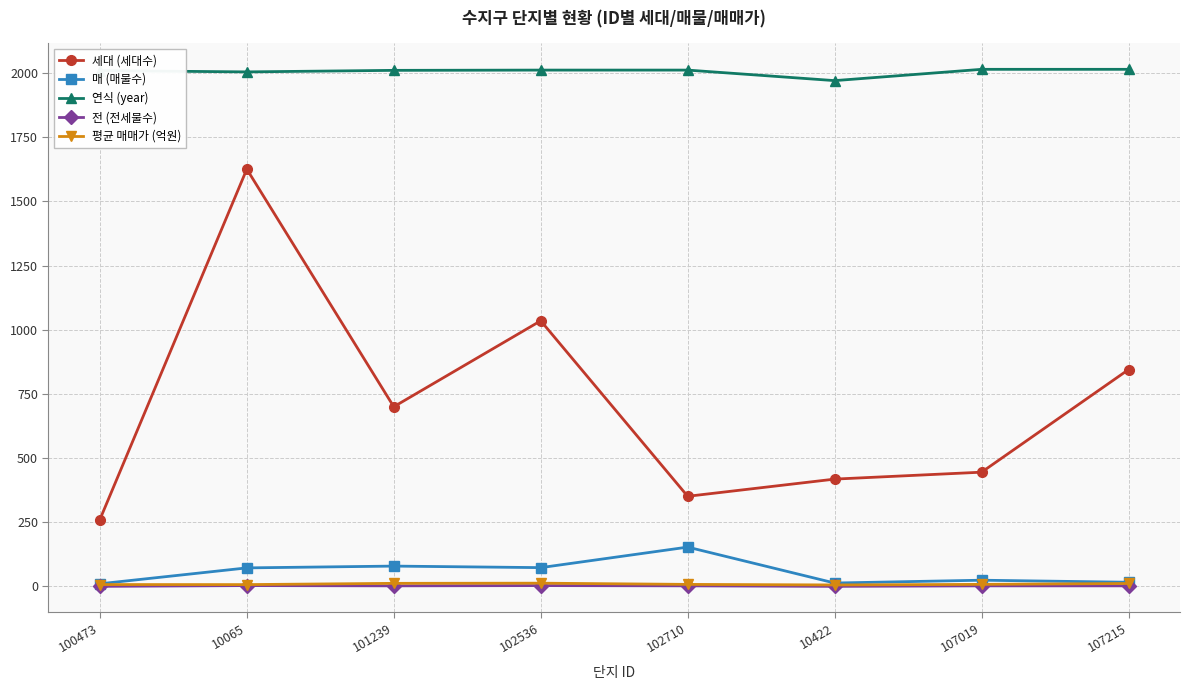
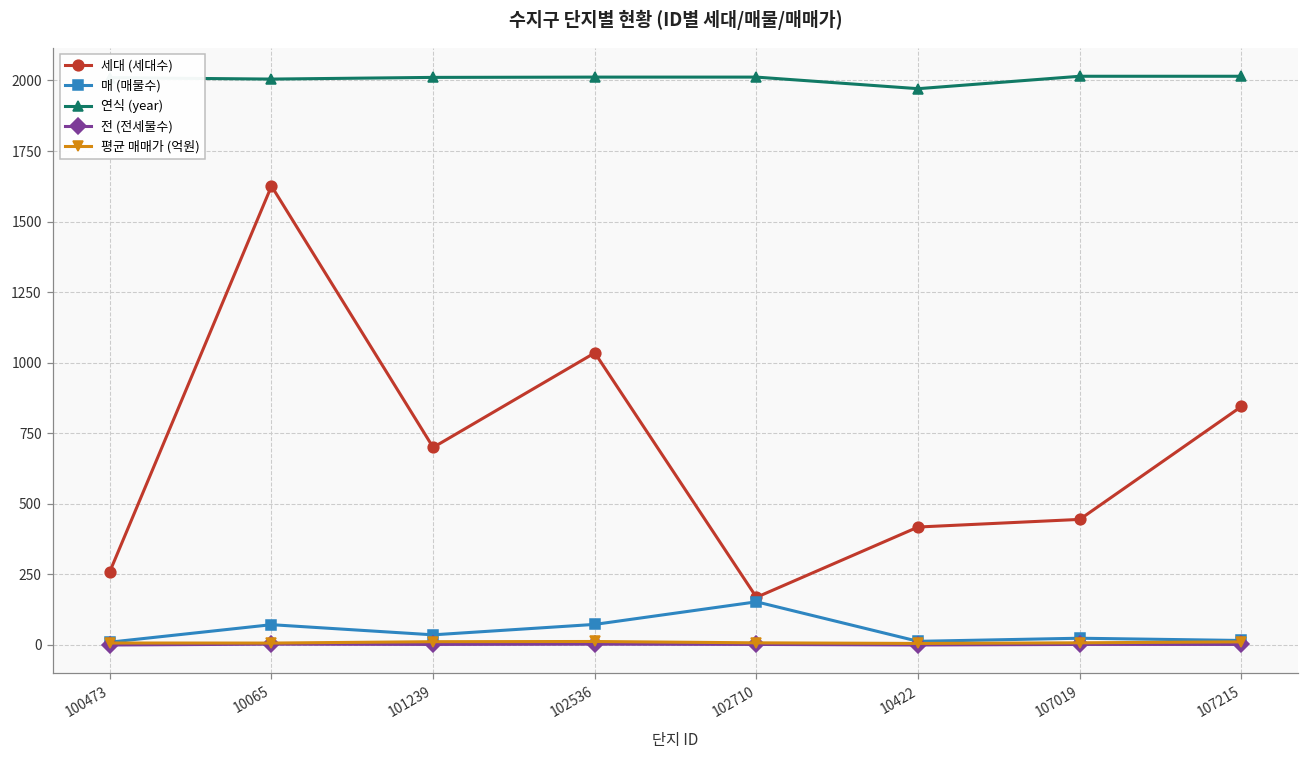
  {
    "세대 (세대수)": {
      "100473": 260,
      "10065": 1630,
      "101239": 700,
      "102536": 1040,
-     "102710": 350,
+     "102710": 170,
      "10422": 420,
      "107019": 450,
      "107215": 850
    },
    "매 (매물수)": {
      "10065": 70,
-     "101239": 80,
+     "101239": 40,
      "102536": 70,
      "102710": 150,
      "107019": 20
    },
    "연식 (year)": {
      "10065": 2010,
      "101239": 2010,
      "102536": 2010,
      "102710": 2010,
      "10422": 1970,
      "107019": 2020,
      "107215": 2020
    }
  }
